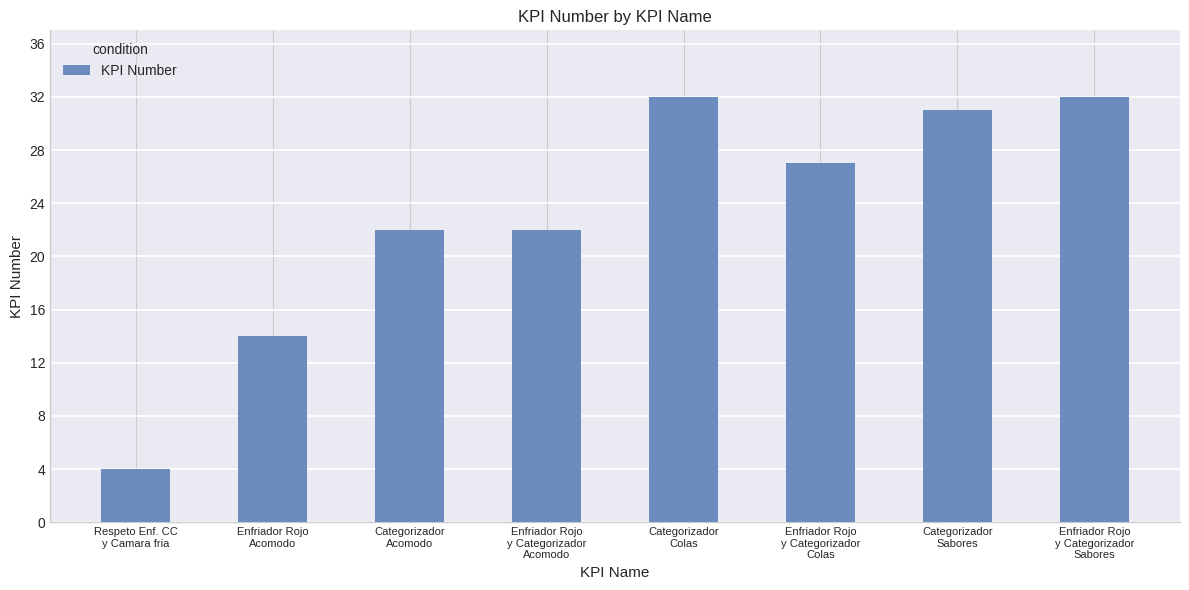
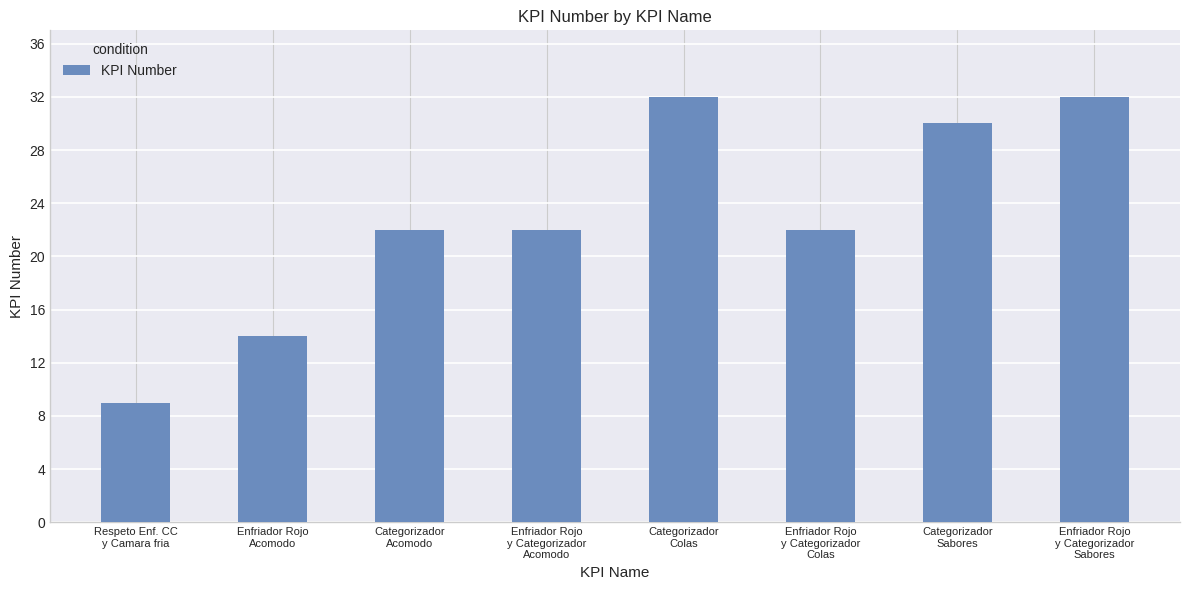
  {
-   "Respeto Enf. CC y Camara fria": 4,
+   "Respeto Enf. CC y Camara fria": 9,
    "Enfriador Rojo Acomodo": 14,
    "Categorizador Acomodo": 22,
    "Enfriador Rojo y Categorizador Acomodo": 22,
    "Categorizador Colas": 32,
-   "Enfriador Rojo y Categorizador Colas": 27,
-   "Categorizador Sabores": 31,
+   "Enfriador Rojo y Categorizador Colas": 22,
+   "Categorizador Sabores": 30,
    "Enfriador Rojo y Categorizador Sabores": 32
  }
